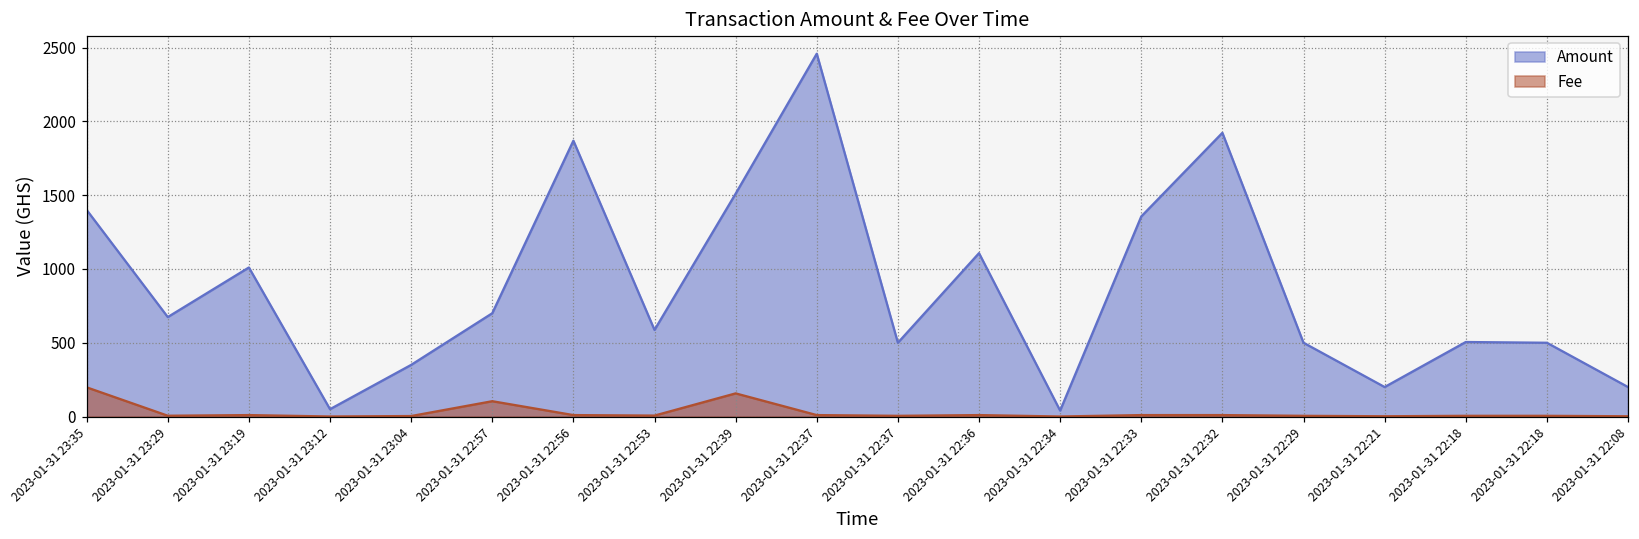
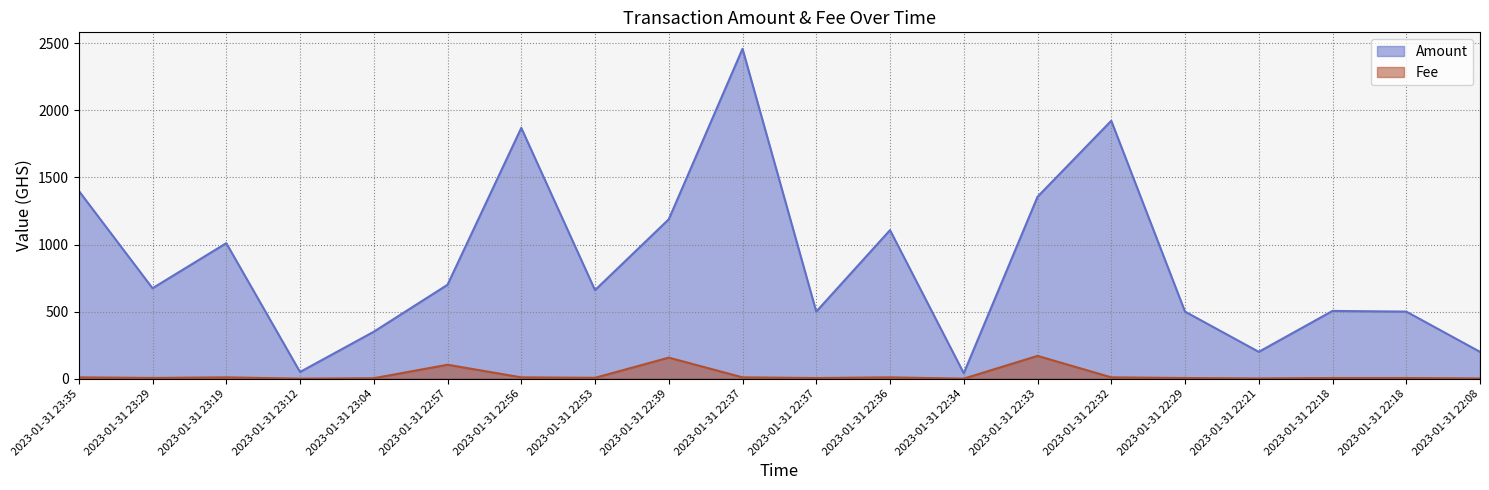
  {
    "Amount": {
      "2023-01-31 23:35": 1400,
      "2023-01-31 23:29": 670,
      "2023-01-31 23:19": 1010,
      "2023-01-31 23:12": 50,
      "2023-01-31 23:04": 350,
      "2023-01-31 22:57": 700,
      "2023-01-31 22:56": 1870,
-     "2023-01-31 22:53": 590,
-     "2023-01-31 22:39": 1510,
+     "2023-01-31 22:53": 660,
+     "2023-01-31 22:39": 1190,
      "2023-01-31 22:36": 1110,
      "2023-01-31 22:34": 40,
      "2023-01-31 22:33": 1360,
      "2023-01-31 22:32": 1920,
      "2023-01-31 22:29": 500,
      "2023-01-31 22:21": 200,
      "2023-01-31 22:08": 200
    },
    "Fee": {
-     "2023-01-31 23:35": 200,
+     "2023-01-31 23:35": 10,
      "2023-01-31 23:29": 10,
      "2023-01-31 23:19": 10,
      "2023-01-31 23:12": 0,
      "2023-01-31 23:04": 0,
      "2023-01-31 22:57": 100,
      "2023-01-31 22:56": 10,
      "2023-01-31 22:53": 10,
      "2023-01-31 22:39": 160,
      "2023-01-31 22:36": 10,
      "2023-01-31 22:34": 0,
-     "2023-01-31 22:33": 10,
+     "2023-01-31 22:33": 170,
      "2023-01-31 22:32": 10,
      "2023-01-31 22:29": 10,
      "2023-01-31 22:21": 0,
      "2023-01-31 22:08": 0
    }
  }
